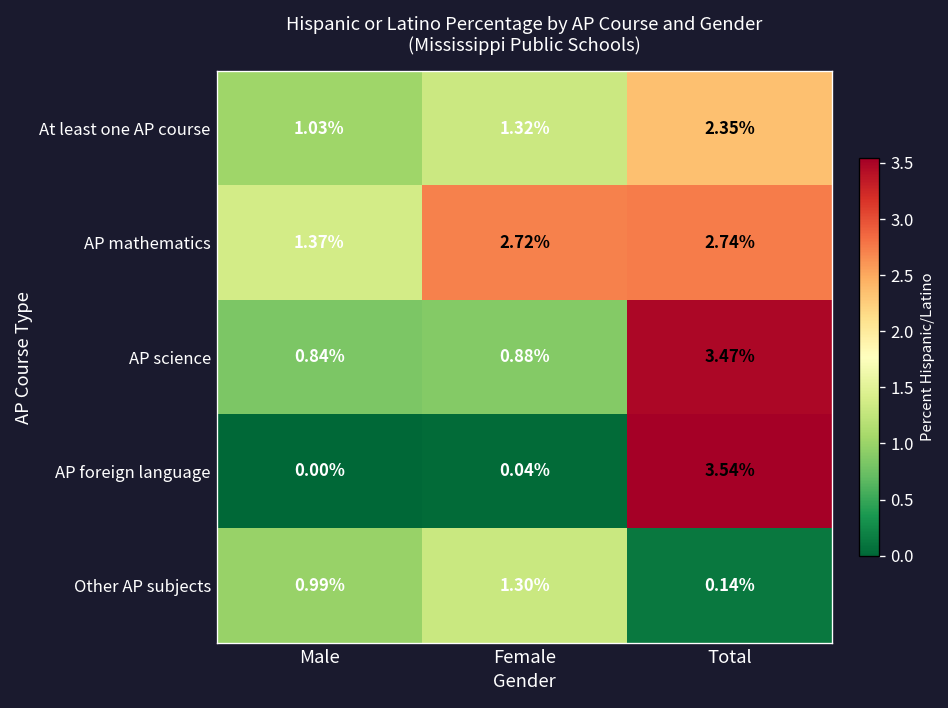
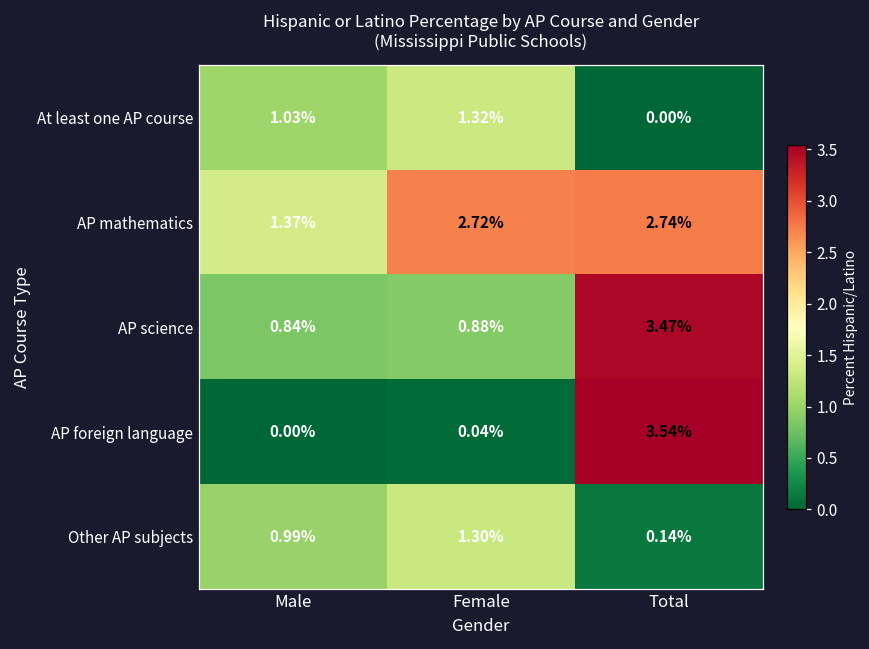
  {
    "At least one AP course": {
      "Male": "1.03%",
      "Female": "1.32%",
-     "Total": "2.35%"
+     "Total": "0.00%"
    },
    "AP mathematics": {
      "Male": "1.37%",
      "Female": "2.72%",
      "Total": "2.74%"
    },
    "AP science": {
      "Male": "0.84%",
      "Female": "0.88%",
      "Total": "3.47%"
    },
    "AP foreign language": {
      "Male": "0.00%",
      "Female": "0.04%",
      "Total": "3.54%"
    },
    "Other AP subjects": {
      "Male": "0.99%",
      "Female": "1.30%",
      "Total": "0.14%"
    }
  }
